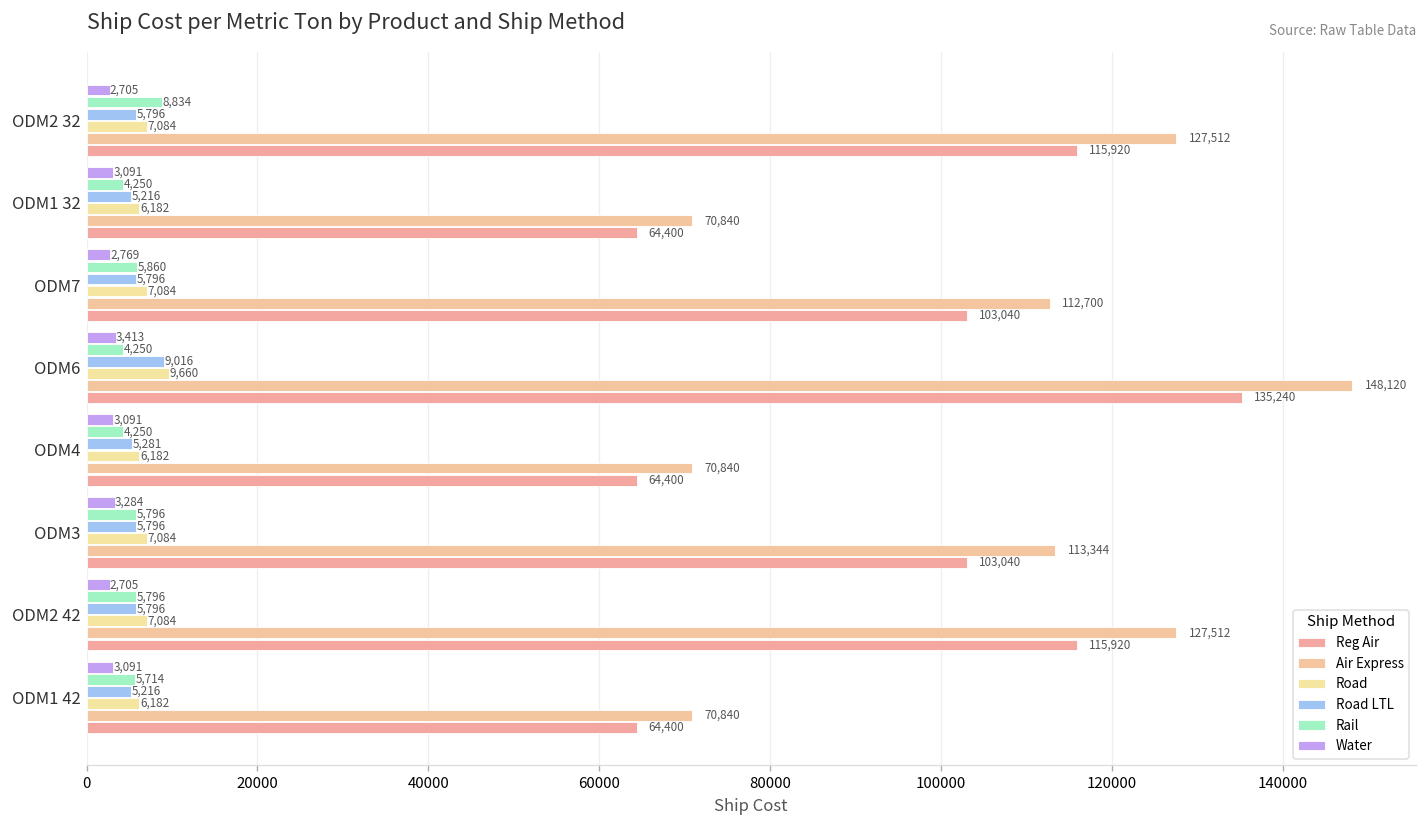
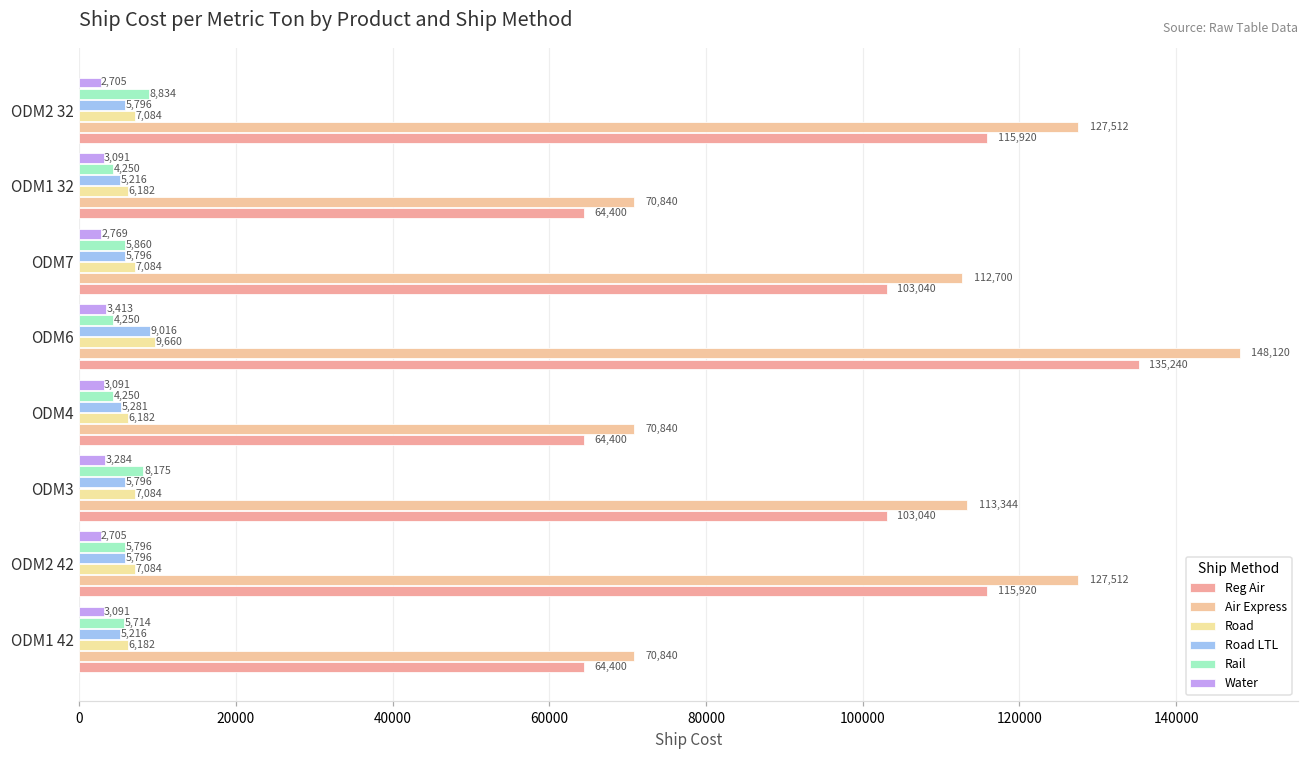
  {
    "Rail": {
      "ODM2 32": "8,834",
      "ODM1 32": "4,250",
      "ODM7": "5,860",
      "ODM6": "4,250",
      "ODM4": "4,250",
-     "ODM3": "5,796",
+     "ODM3": "8,175",
      "ODM2 42": "5,796",
      "ODM1 42": "5,714"
    }
  }
